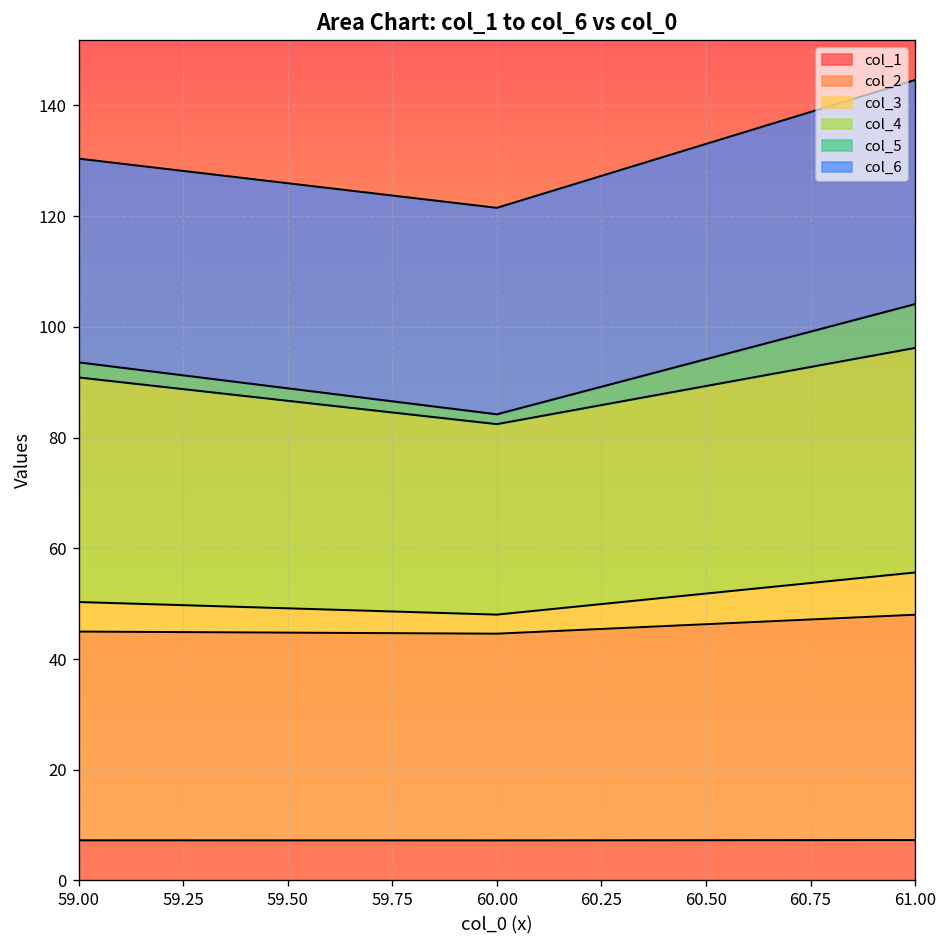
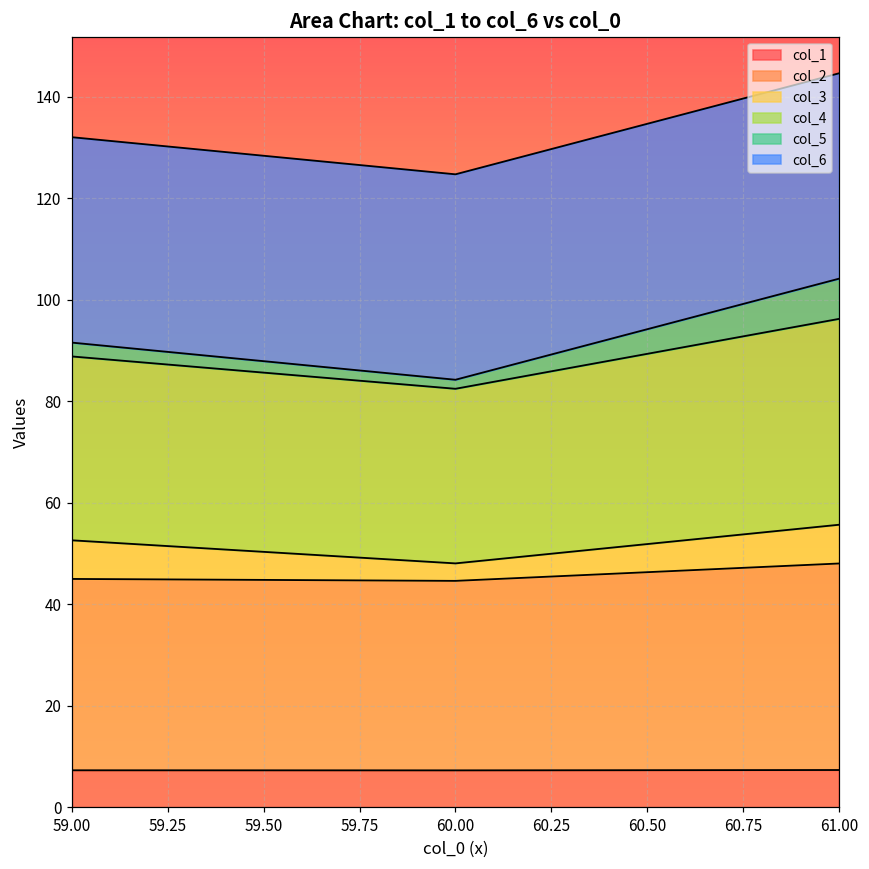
  {
    "col_1": {
      "59.00": 7,
      "60.00": 7,
      "61.00": 7
    },
    "col_2": {
      "59.00": 38,
      "60.00": 37,
      "61.00": 41
    },
    "col_3": {
-     "59.00": 5,
+     "59.00": 8,
      "60.00": 3,
      "61.00": 8
    },
    "col_4": {
-     "59.00": 41,
+     "59.00": 36,
      "60.00": 34,
      "61.00": 41
    },
    "col_5": {
      "59.00": 3,
      "60.00": 2,
      "61.00": 8
    },
    "col_6": {
-     "59.00": 37,
-     "60.00": 37,
+     "59.00": 40,
+     "60.00": 40,
      "61.00": 40
    }
  }
